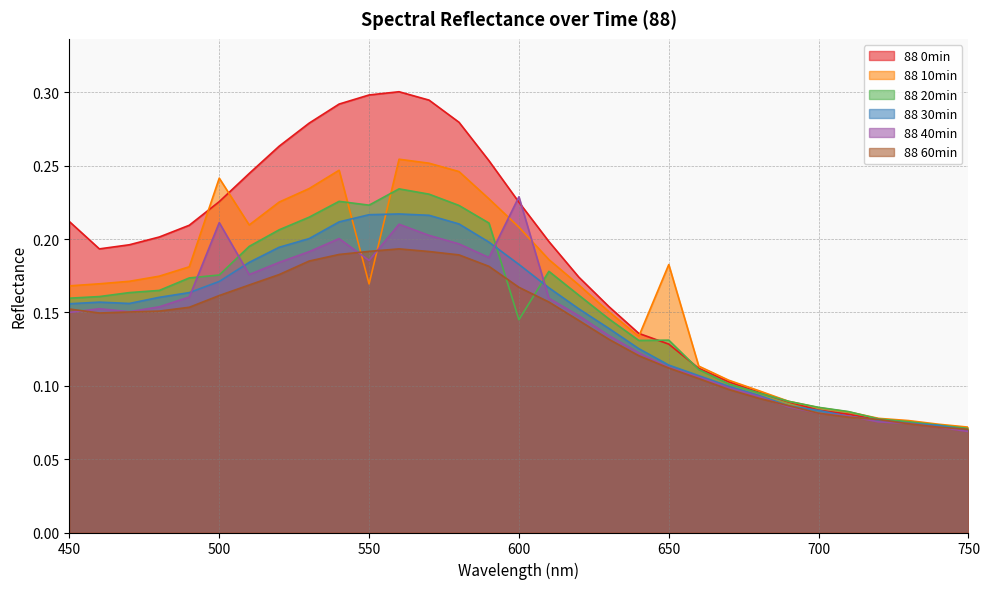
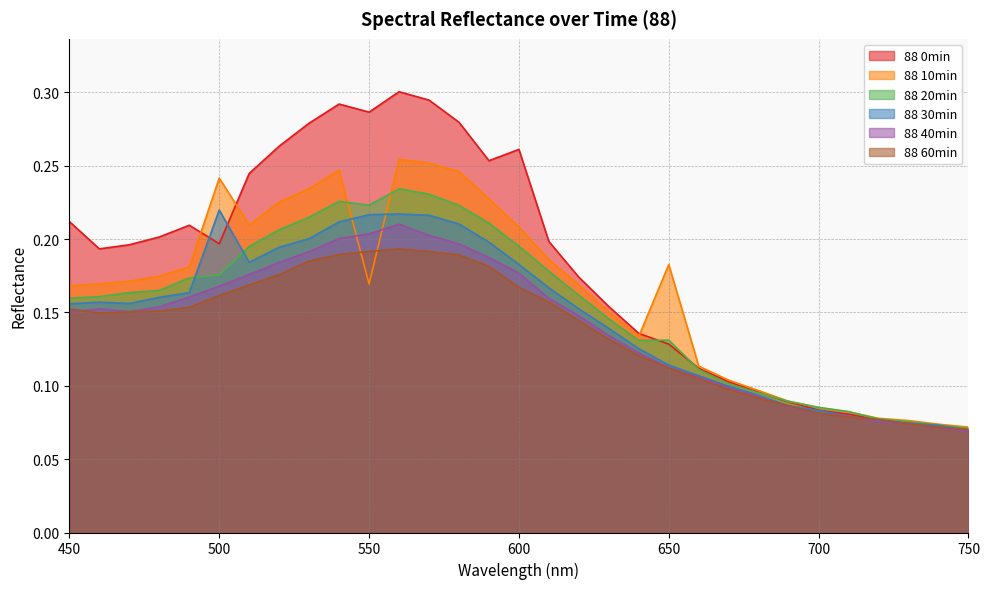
  {
    "88 0min": {
      "450": 0.212,
-     "500": 0.226,
-     "550": 0.298,
-     "600": 0.225,
+     "500": 0.197,
+     "550": 0.287,
+     "600": 0.261,
      "650": 0.128
    },
    "88 10min": {
      "450": 0.168,
      "500": 0.242,
      "550": 0.169,
      "600": 0.208,
      "650": 0.183
    },
    "88 20min": {
      "450": 0.160,
      "500": 0.176,
      "550": 0.223,
-     "600": 0.145,
+     "600": 0.195,
      "650": 0.131
    },
    "88 30min": {
      "450": 0.156,
-     "500": 0.171,
+     "500": 0.220,
      "550": 0.217,
      "600": 0.183
    },
    "88 40min": {
      "450": 0.150,
-     "500": 0.211,
-     "550": 0.185,
-     "600": 0.229
+     "500": 0.168,
+     "550": 0.204,
+     "600": 0.177
    },
    "88 60min": {
      "450": 0.152,
      "500": 0.162,
      "550": 0.192,
      "600": 0.167
    }
  }
